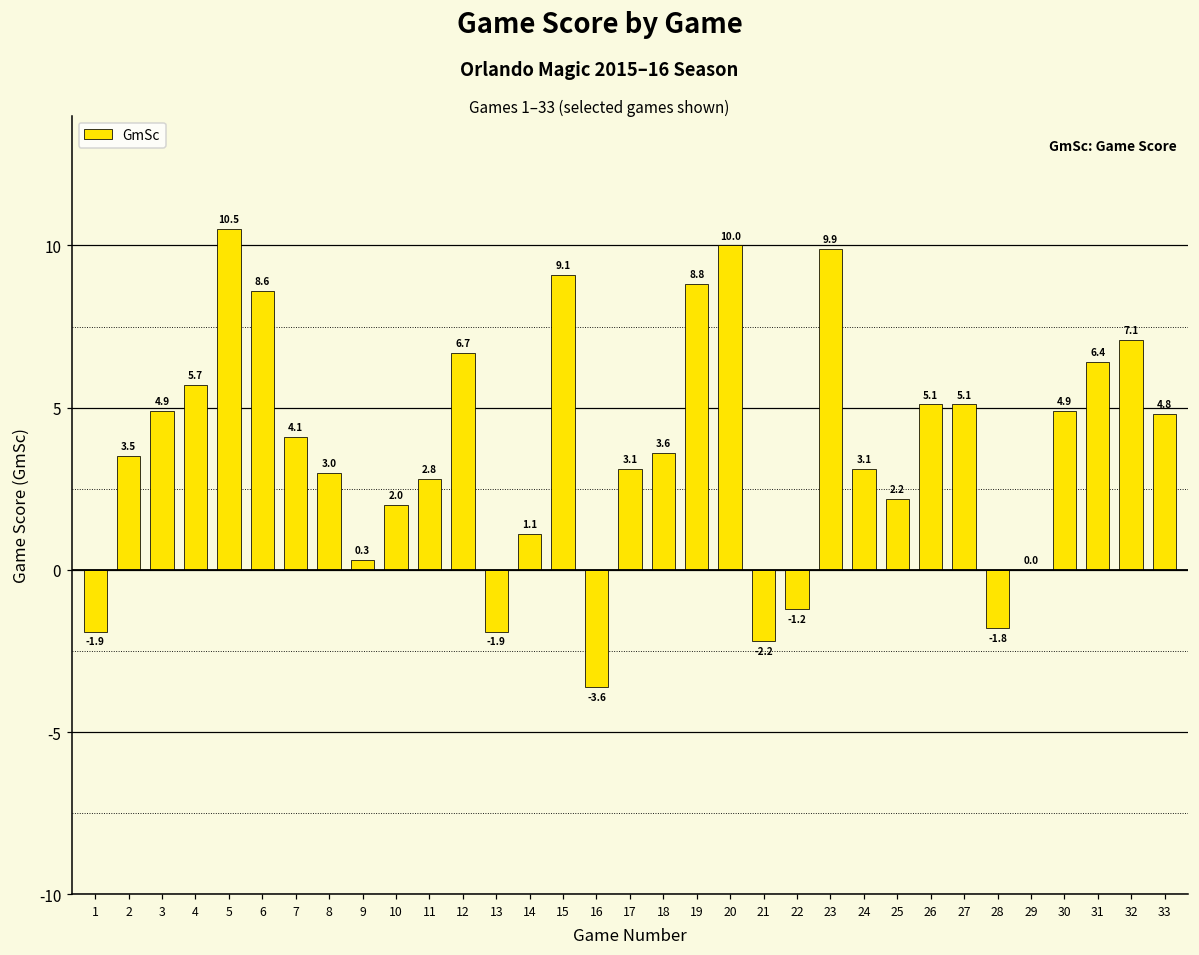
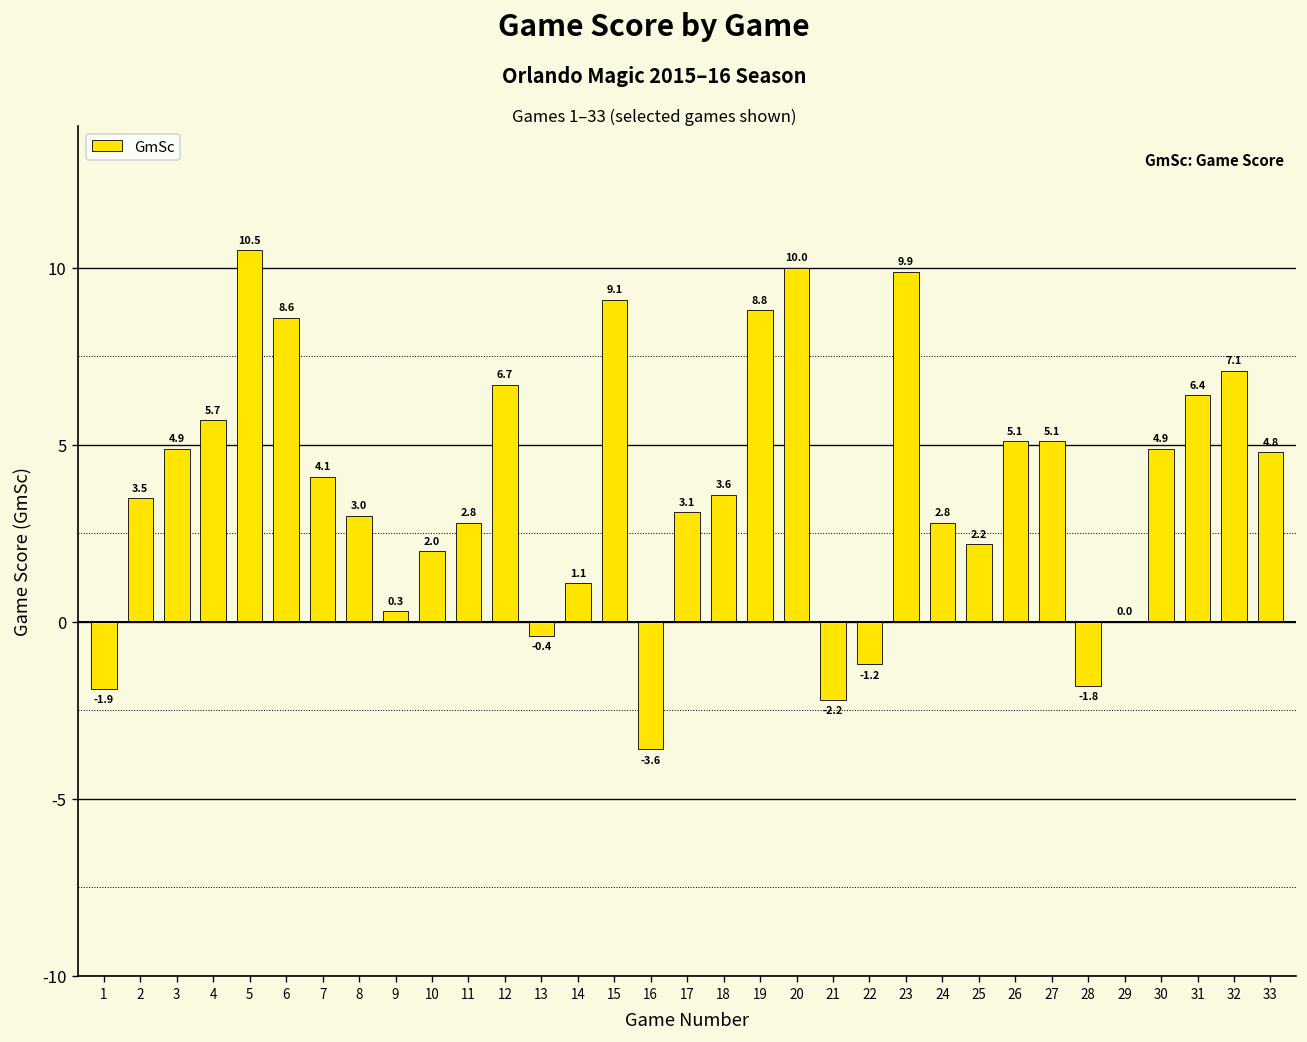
  {
    "1": -1.9,
    "2": 3.5,
    "3": 4.9,
    "4": 5.7,
    "5": 10.5,
    "6": 8.6,
    "7": 4.1,
    "8": 3.0,
    "9": 0.3,
    "10": 2.0,
    "11": 2.8,
    "12": 6.7,
-   "13": -1.9,
+   "13": -0.4,
    "14": 1.1,
    "15": 9.1,
    "16": -3.6,
    "17": 3.1,
    "18": 3.6,
    "19": 8.8,
    "20": 10.0,
    "21": -2.2,
    "22": -1.2,
    "23": 9.9,
-   "24": 3.1,
+   "24": 2.8,
    "25": 2.2,
    "26": 5.1,
    "27": 5.1,
    "28": -1.8,
    "29": 0.0,
    "30": 4.9,
    "31": 6.4,
    "32": 7.1,
    "33": 4.8
  }
